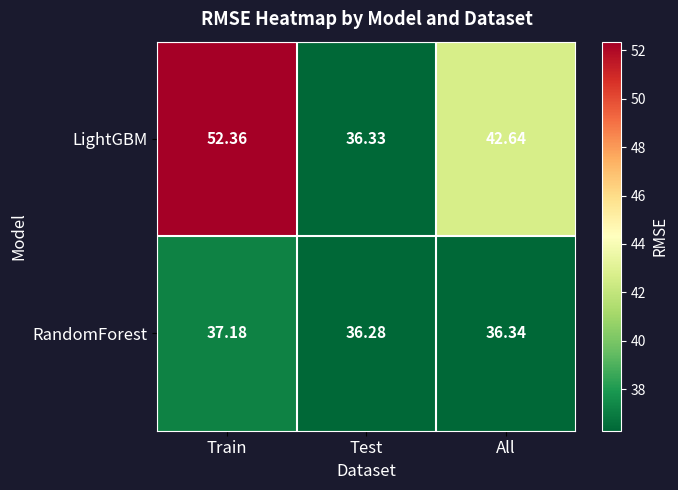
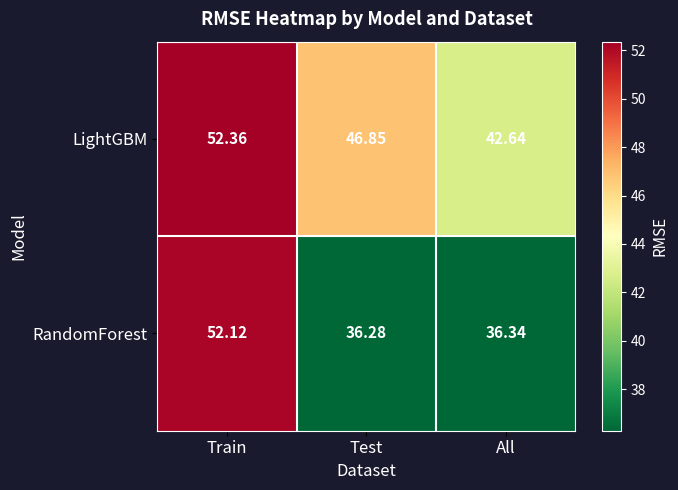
  {
    "LightGBM": {
      "Train": 52.36,
-     "Test": 36.33,
+     "Test": 46.85,
      "All": 42.64
    },
    "RandomForest": {
-     "Train": 37.18,
+     "Train": 52.12,
      "Test": 36.28,
      "All": 36.34
    }
  }
